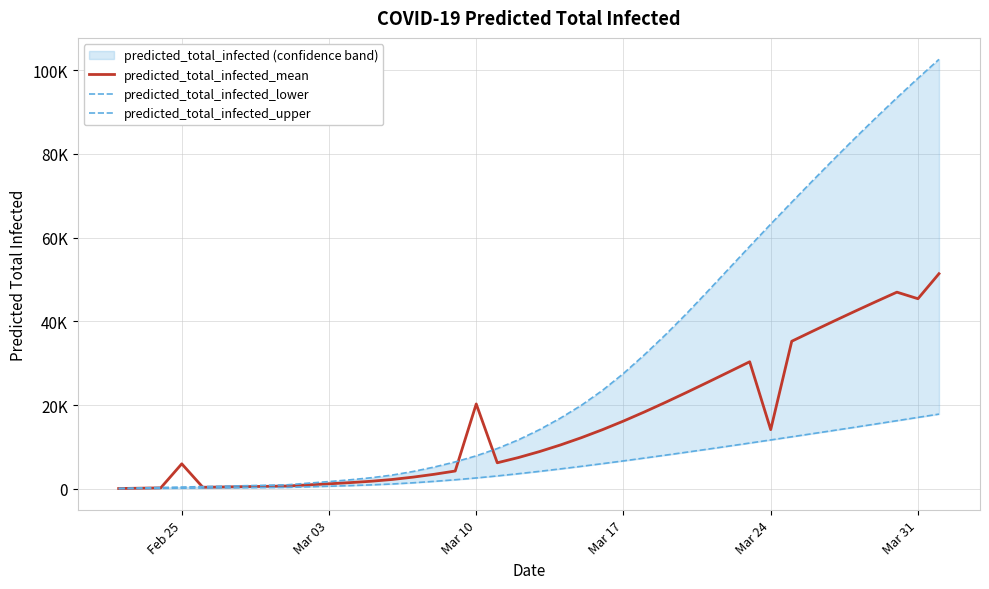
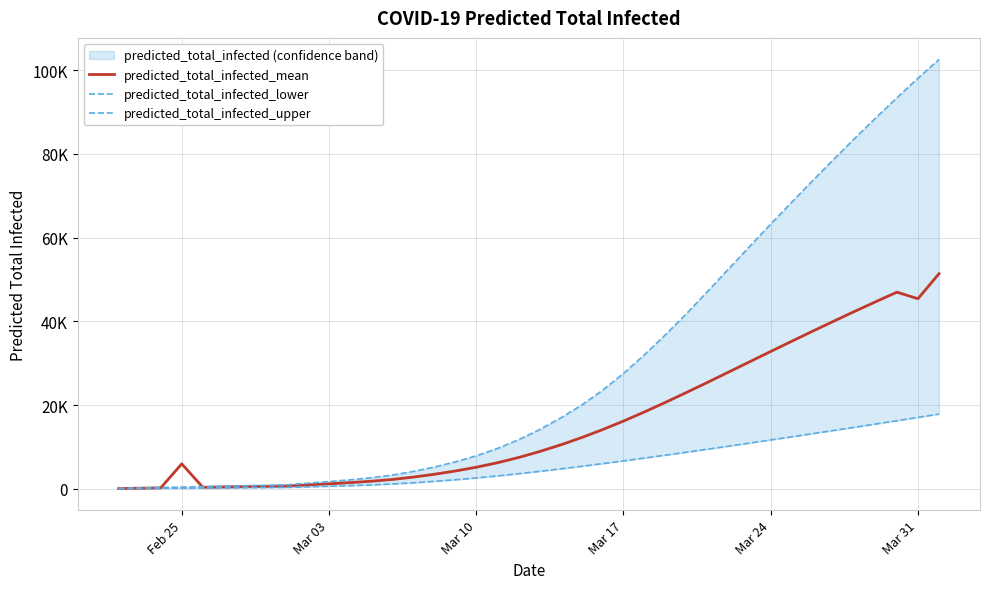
  {
    "predicted_total_infected_mean": {
      "Feb 25": 6000,
-     "Mar 10": 20000,
+     "Mar 10": 5000,
      "Mar 17": 16000,
-     "Mar 24": 14000,
+     "Mar 24": 33000,
      "Mar 31": 45000
    }
  }
